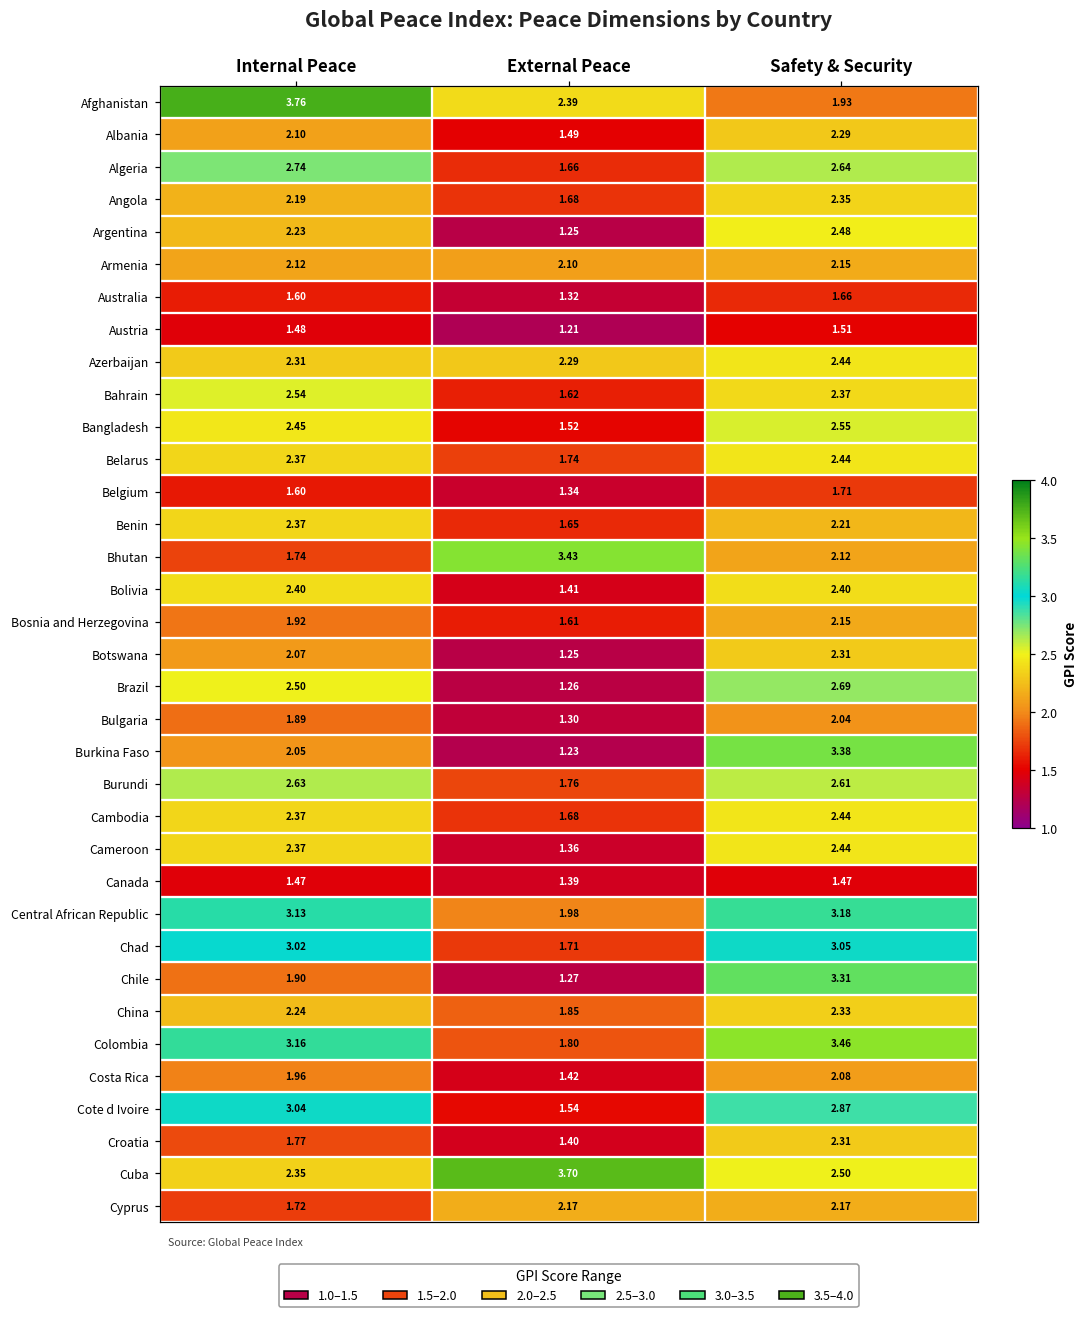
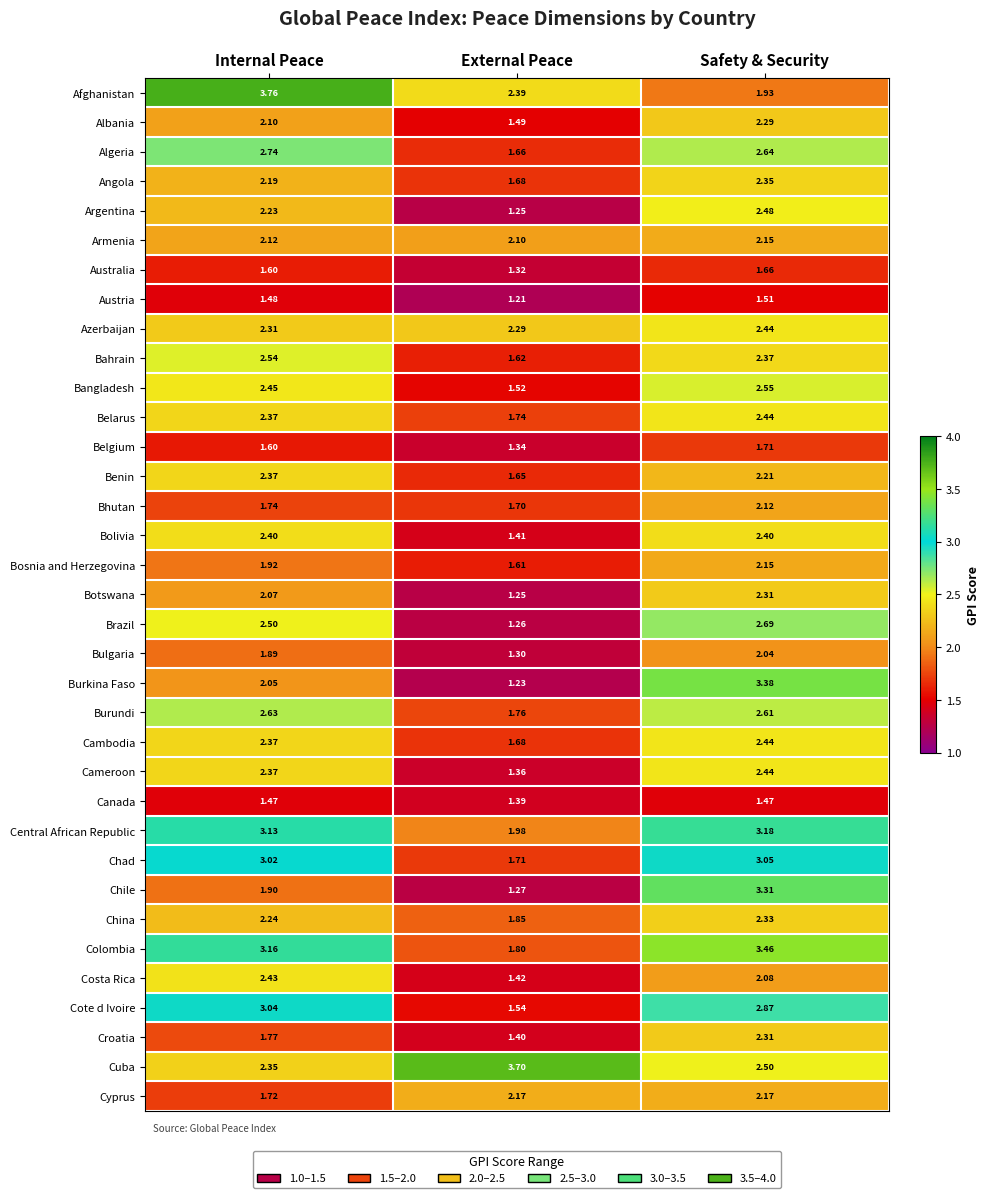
  {
    "Afghanistan": {
      "Internal Peace": 3.76,
      "External Peace": 2.39,
      "Safety & Security": 1.93
    },
    "Albania": {
      "Internal Peace": 2.10,
      "External Peace": 1.49,
      "Safety & Security": 2.29
    },
    "Algeria": {
      "Internal Peace": 2.74,
      "External Peace": 1.66,
      "Safety & Security": 2.64
    },
    "Angola": {
      "Internal Peace": 2.19,
      "External Peace": 1.68,
      "Safety & Security": 2.35
    },
    "Argentina": {
      "Internal Peace": 2.23,
      "External Peace": 1.25,
      "Safety & Security": 2.48
    },
    "Armenia": {
      "Internal Peace": 2.12,
      "External Peace": 2.10,
      "Safety & Security": 2.15
    },
    "Australia": {
      "Internal Peace": 1.60,
      "External Peace": 1.32,
      "Safety & Security": 1.66
    },
    "Austria": {
      "Internal Peace": 1.48,
      "External Peace": 1.21,
      "Safety & Security": 1.51
    },
    "Azerbaijan": {
      "Internal Peace": 2.31,
      "External Peace": 2.29,
      "Safety & Security": 2.44
    },
    "Bahrain": {
      "Internal Peace": 2.54,
      "External Peace": 1.62,
      "Safety & Security": 2.37
    },
    "Bangladesh": {
      "Internal Peace": 2.45,
      "External Peace": 1.52,
      "Safety & Security": 2.55
    },
    "Belarus": {
      "Internal Peace": 2.37,
      "External Peace": 1.74,
      "Safety & Security": 2.44
    },
    "Belgium": {
      "Internal Peace": 1.60,
      "External Peace": 1.34,
      "Safety & Security": 1.71
    },
    "Benin": {
      "Internal Peace": 2.37,
      "External Peace": 1.65,
      "Safety & Security": 2.21
    },
    "Bhutan": {
      "Internal Peace": 1.74,
-     "External Peace": 3.43,
+     "External Peace": 1.70,
      "Safety & Security": 2.12
    },
    "Bolivia": {
      "Internal Peace": 2.40,
      "External Peace": 1.41,
      "Safety & Security": 2.40
    },
    "Bosnia and Herzegovina": {
      "Internal Peace": 1.92,
      "External Peace": 1.61,
      "Safety & Security": 2.15
    },
    "Botswana": {
      "Internal Peace": 2.07,
      "External Peace": 1.25,
      "Safety & Security": 2.31
    },
    "Brazil": {
      "Internal Peace": 2.50,
      "External Peace": 1.26,
      "Safety & Security": 2.69
    },
    "Bulgaria": {
      "Internal Peace": 1.89,
      "External Peace": 1.30,
      "Safety & Security": 2.04
    },
    "Burkina Faso": {
      "Internal Peace": 2.05,
      "External Peace": 1.23,
      "Safety & Security": 3.38
    },
    "Burundi": {
      "Internal Peace": 2.63,
      "External Peace": 1.76,
      "Safety & Security": 2.61
    },
    "Cambodia": {
      "Internal Peace": 2.37,
      "External Peace": 1.68,
      "Safety & Security": 2.44
    },
    "Cameroon": {
      "Internal Peace": 2.37,
      "External Peace": 1.36,
      "Safety & Security": 2.44
    },
    "Canada": {
      "Internal Peace": 1.47,
      "External Peace": 1.39,
      "Safety & Security": 1.47
    },
    "Central African Republic": {
      "Internal Peace": 3.13,
      "External Peace": 1.98,
      "Safety & Security": 3.18
    },
    "Chad": {
      "Internal Peace": 3.02,
      "External Peace": 1.71,
      "Safety & Security": 3.05
    },
    "Chile": {
      "Internal Peace": 1.90,
      "External Peace": 1.27,
      "Safety & Security": 3.31
    },
    "China": {
      "Internal Peace": 2.24,
      "External Peace": 1.85,
      "Safety & Security": 2.33
    },
    "Colombia": {
      "Internal Peace": 3.16,
      "External Peace": 1.80,
      "Safety & Security": 3.46
    },
    "Costa Rica": {
-     "Internal Peace": 1.96,
+     "Internal Peace": 2.43,
      "External Peace": 1.42,
      "Safety & Security": 2.08
    },
    "Cote d Ivoire": {
      "Internal Peace": 3.04,
      "External Peace": 1.54,
      "Safety & Security": 2.87
    },
    "Croatia": {
      "Internal Peace": 1.77,
      "External Peace": 1.40,
      "Safety & Security": 2.31
    },
    "Cuba": {
      "Internal Peace": 2.35,
      "External Peace": 3.70,
      "Safety & Security": 2.50
    },
    "Cyprus": {
      "Internal Peace": 1.72,
      "External Peace": 2.17,
      "Safety & Security": 2.17
    }
  }
